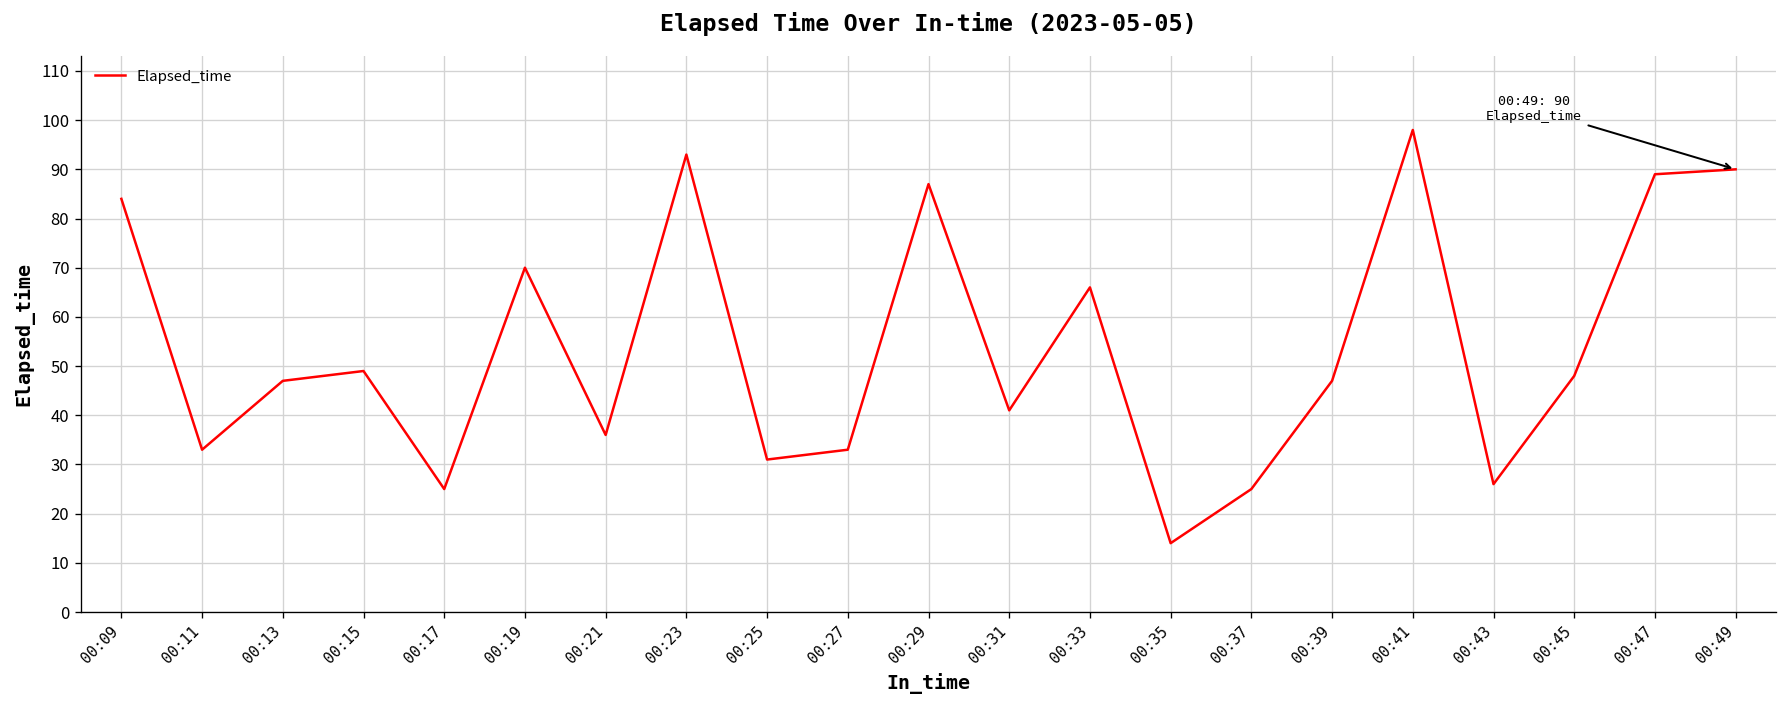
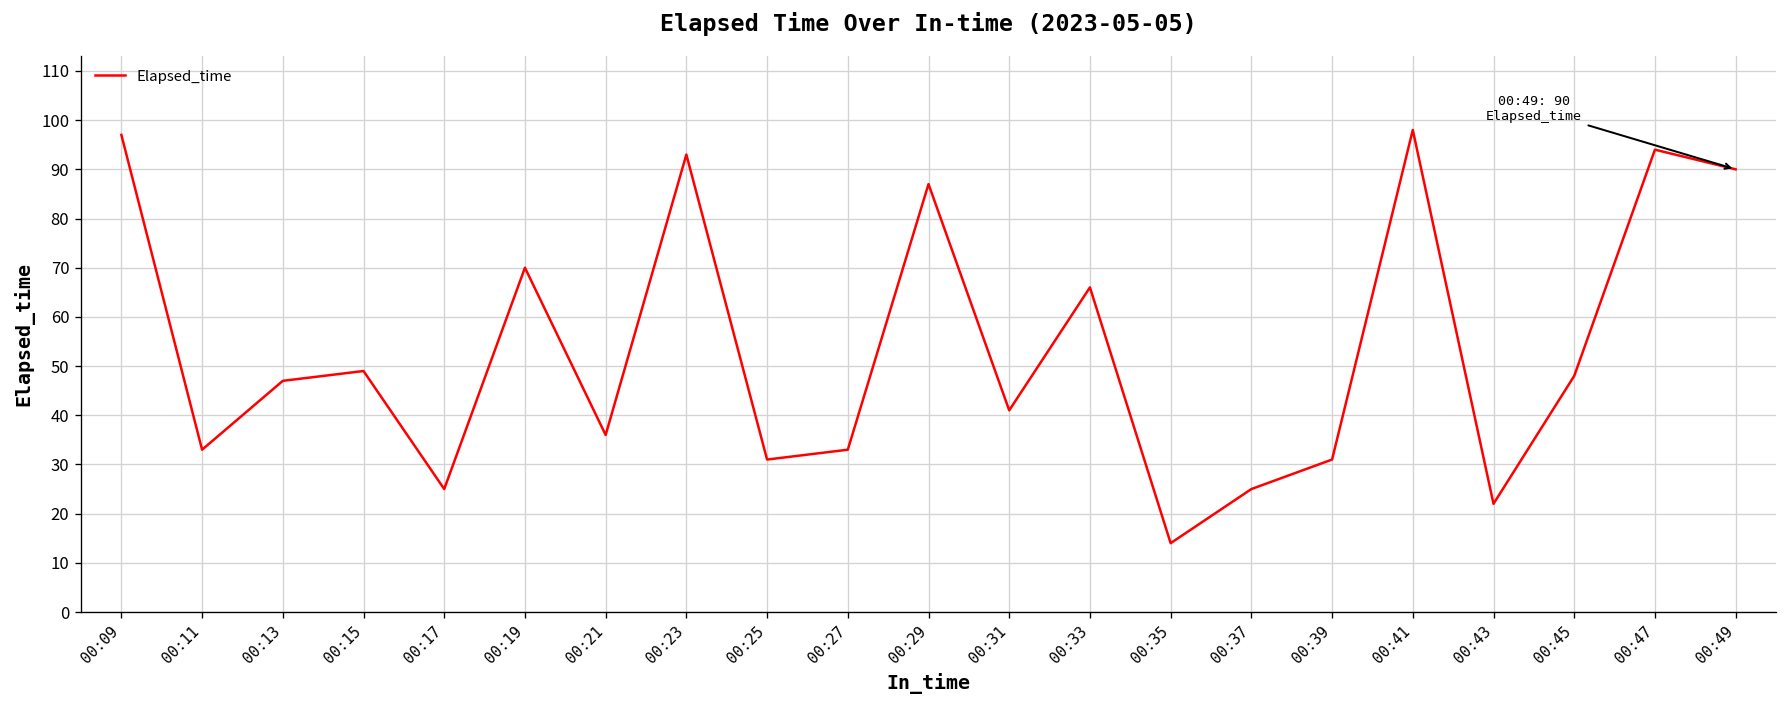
  {
-   "00:09": 84,
+   "00:09": 97,
    "00:11": 33,
    "00:13": 47,
    "00:15": 49,
    "00:17": 25,
    "00:19": 70,
    "00:21": 36,
    "00:23": 93,
    "00:25": 31,
    "00:27": 33,
    "00:29": 87,
    "00:31": 41,
    "00:33": 66,
    "00:35": 14,
    "00:37": 25,
-   "00:39": 47,
+   "00:39": 31,
    "00:41": 98,
-   "00:43": 26,
+   "00:43": 22,
    "00:45": 48,
-   "00:47": 89
+   "00:47": 94
  }
